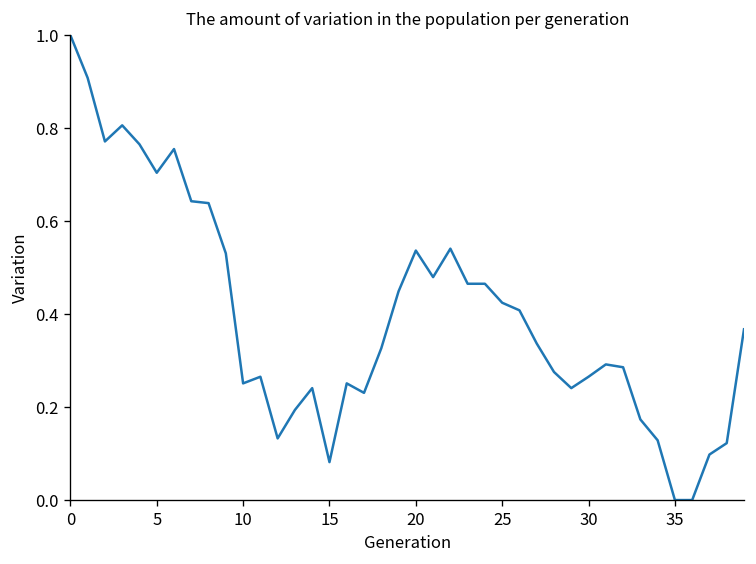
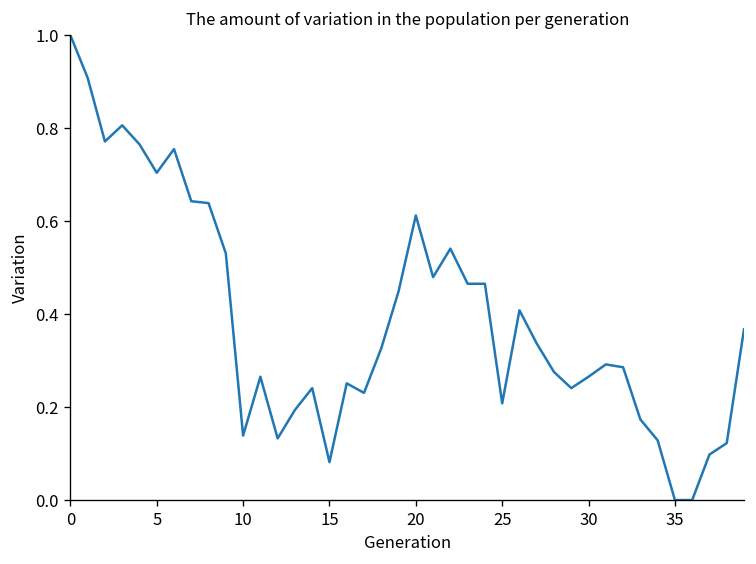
  {
    "0": 1.00,
    "5": 0.70,
-   "10": 0.25,
+   "10": 0.14,
    "15": 0.08,
-   "20": 0.54,
-   "25": 0.42,
+   "20": 0.61,
+   "25": 0.21,
    "30": 0.27,
    "35": 0.00
  }
